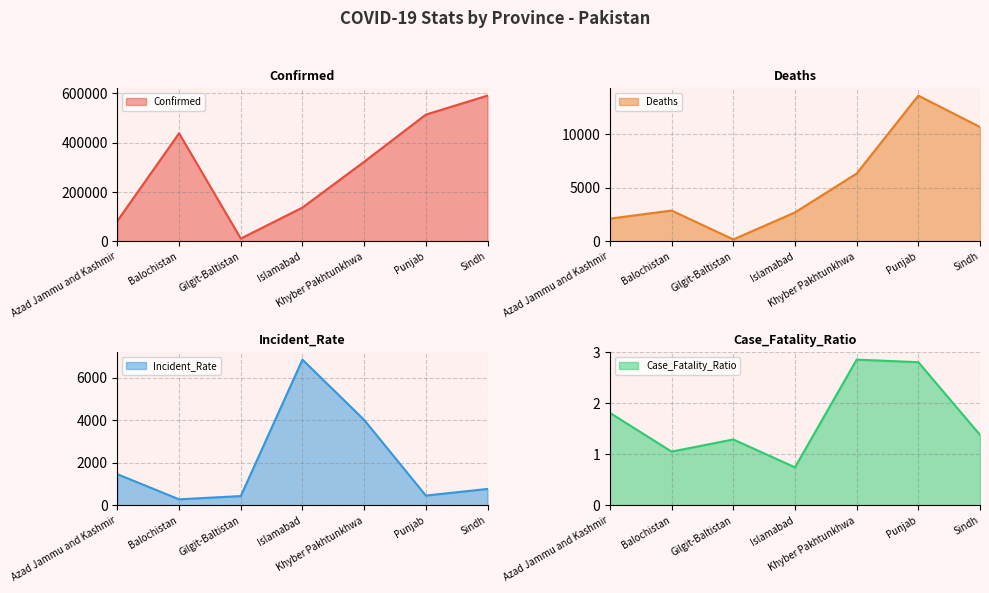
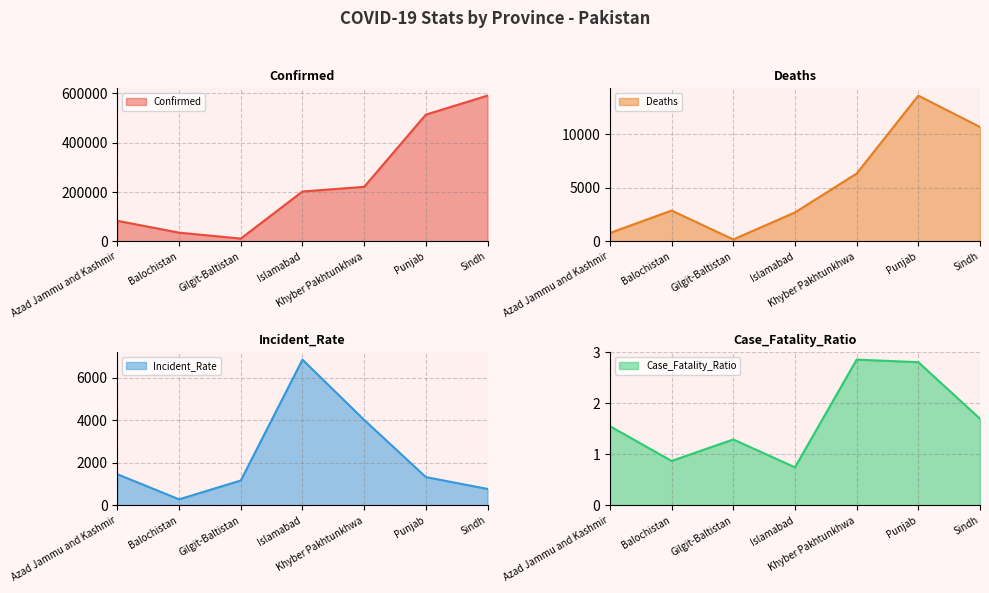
  {
    "Confirmed": {
      "Azad Jammu and Kashmir": 80000,
-     "Balochistan": 440000,
+     "Balochistan": 40000,
      "Gilgit-Baltistan": 10000,
-     "Islamabad": 140000,
-     "Khyber Pakhtunkhwa": 320000,
+     "Islamabad": 200000,
+     "Khyber Pakhtunkhwa": 220000,
      "Punjab": 510000,
      "Sindh": 590000
    },
    "Deaths": {
-     "Azad Jammu and Kashmir": 2100,
+     "Azad Jammu and Kashmir": 800,
      "Balochistan": 2900,
      "Gilgit-Baltistan": 200,
      "Islamabad": 2700,
      "Khyber Pakhtunkhwa": 6300,
      "Punjab": 13600,
      "Sindh": 10700
    },
    "Incident_Rate": {
      "Azad Jammu and Kashmir": 1500,
      "Balochistan": 300,
-     "Gilgit-Baltistan": 400,
+     "Gilgit-Baltistan": 1200,
      "Islamabad": 6900,
      "Khyber Pakhtunkhwa": 4000,
-     "Punjab": 500,
+     "Punjab": 1300,
      "Sindh": 800
    },
    "Case_Fatality_Ratio": {
-     "Azad Jammu and Kashmir": 1.8,
-     "Balochistan": 1.1,
+     "Azad Jammu and Kashmir": 1.6,
+     "Balochistan": 0.9,
      "Gilgit-Baltistan": 1.3,
      "Islamabad": 0.7,
      "Khyber Pakhtunkhwa": 2.9,
      "Punjab": 2.8,
-     "Sindh": 1.4
+     "Sindh": 1.7
    }
  }
